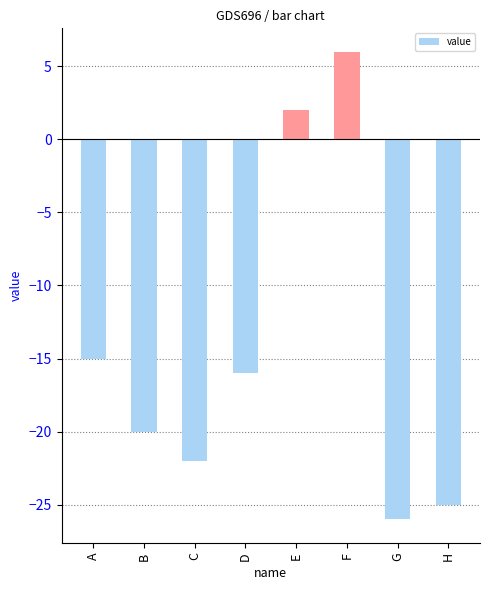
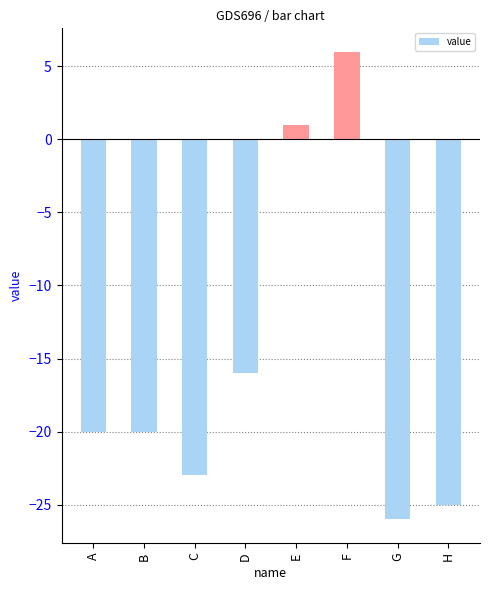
  {
-   "A": -15,
+   "A": -20,
    "B": -20,
-   "C": -22,
+   "C": -23,
    "D": -16,
-   "E": 2,
+   "E": 1,
    "F": 6,
    "G": -26,
    "H": -25
  }
